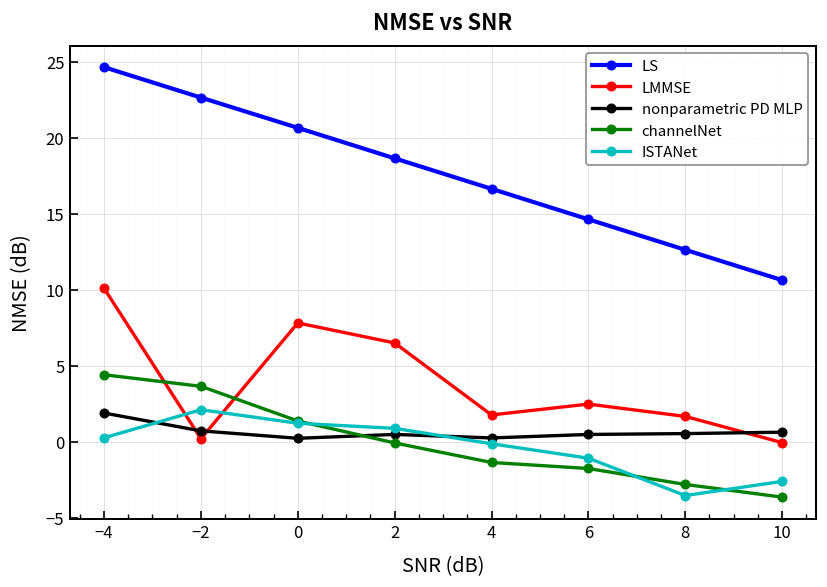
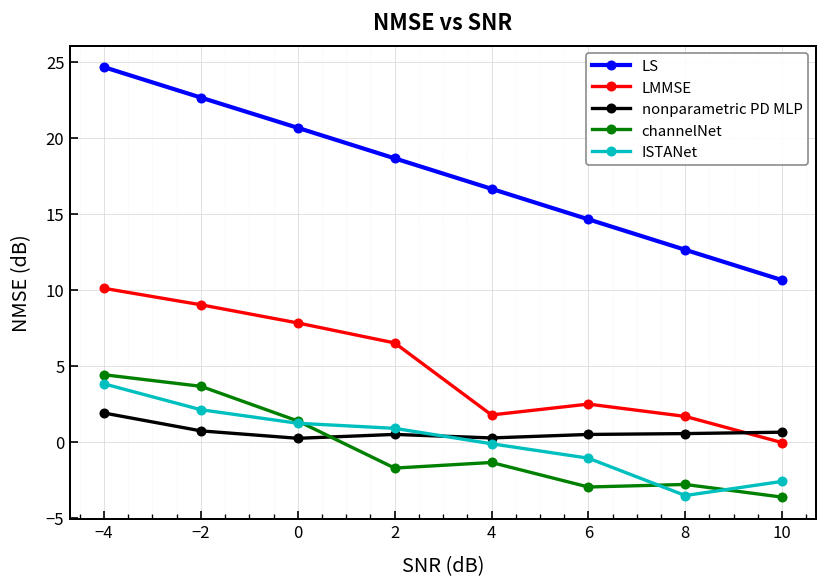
  {
    "LS": {
      "−4": 24.6,
      "−2": 22.6,
      "0": 20.7,
      "2": 18.6,
      "4": 16.6,
      "6": 14.6,
      "8": 12.6,
      "10": 10.6
    },
    "LMMSE": {
      "−4": 10.1,
-     "−2": 0.2,
+     "−2": 9.0,
      "0": 7.8,
      "2": 6.5,
      "4": 1.8,
      "6": 2.5,
      "8": 1.7,
      "10": 0.0
    },
    "nonparametric PD MLP": {
      "−4": 1.9,
      "−2": 0.7,
      "0": 0.2,
      "2": 0.5,
      "4": 0.3,
      "6": 0.5,
      "8": 0.5,
      "10": 0.6
    },
    "channelNet": {
      "−4": 4.4,
      "−2": 3.7,
-     "2": -0.1,
+     "2": -1.7,
      "4": -1.4,
-     "6": -1.7,
+     "6": -3.0,
      "8": -2.8,
      "10": -3.6
    },
    "ISTANet": {
-     "−4": 0.3,
+     "−4": 3.8,
      "−2": 2.1,
      "2": 0.9,
      "4": -0.1,
      "6": -1.1,
      "8": -3.5,
      "10": -2.6
    }
  }
